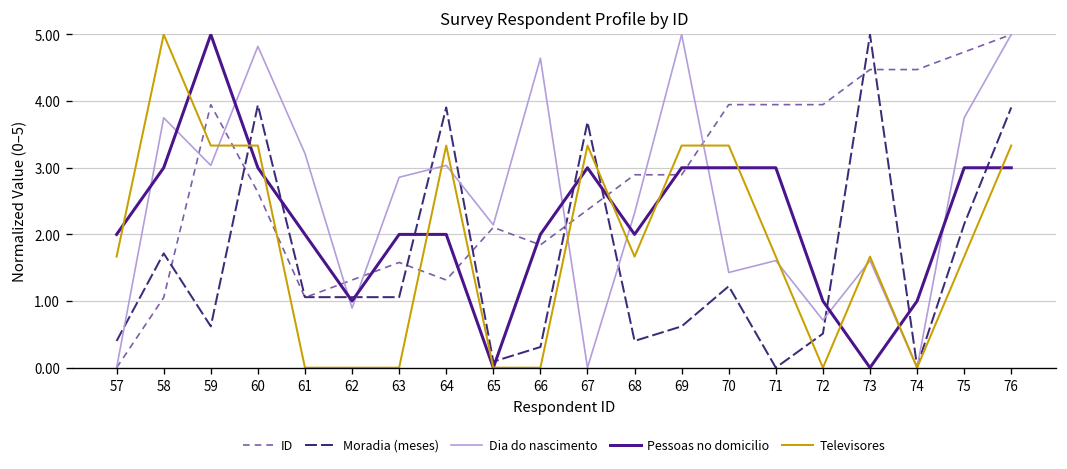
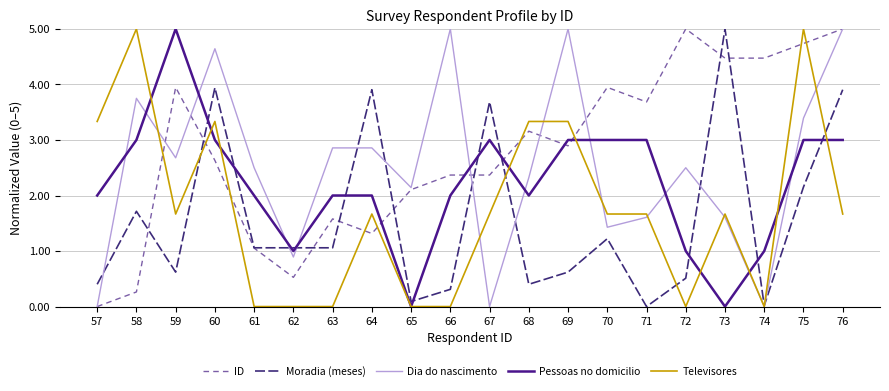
  {
    "ID": {
-     "58": 1.1,
+     "58": 0.3,
      "59": 3.9,
      "60": 2.6,
-     "62": 1.3,
+     "62": 0.5,
      "63": 1.6,
      "64": 1.3,
-     "66": 1.8,
+     "66": 2.4,
      "67": 2.4,
-     "68": 2.9,
+     "68": 3.2,
      "69": 2.9,
      "70": 3.9,
-     "71": 3.9,
-     "72": 3.9,
+     "71": 3.7,
+     "72": 5.0,
      "73": 4.5,
      "74": 4.5,
      "75": 4.7
    },
    "Dia do nascimento": {
      "58": 3.8,
-     "59": 3.0,
-     "60": 4.8,
-     "61": 3.2,
+     "59": 2.7,
+     "60": 4.6,
+     "61": 2.5,
      "62": 0.9,
      "63": 2.9,
-     "64": 3.0,
-     "66": 4.6,
+     "64": 2.9,
+     "66": 5.0,
      "67": 0.0,
      "68": 2.3,
      "69": 5.0,
      "70": 1.4,
      "71": 1.6,
-     "72": 0.7,
+     "72": 2.5,
      "73": 1.6,
-     "75": 3.8
+     "75": 3.4
    },
    "Televisores": {
-     "57": 1.7,
+     "57": 3.3,
      "58": 5.0,
-     "59": 3.3,
+     "59": 1.7,
      "60": 3.3,
      "61": 0.0,
      "62": 0.0,
      "63": 0.0,
-     "64": 3.3,
+     "64": 1.7,
      "66": 0.0,
-     "67": 3.3,
-     "68": 1.7,
+     "67": 1.7,
+     "68": 3.3,
      "69": 3.3,
-     "70": 3.3,
+     "70": 1.7,
      "71": 1.7,
      "72": 0.0,
      "73": 1.7,
-     "75": 1.7,
-     "76": 3.3
+     "75": 5.0,
+     "76": 1.7
    }
  }
